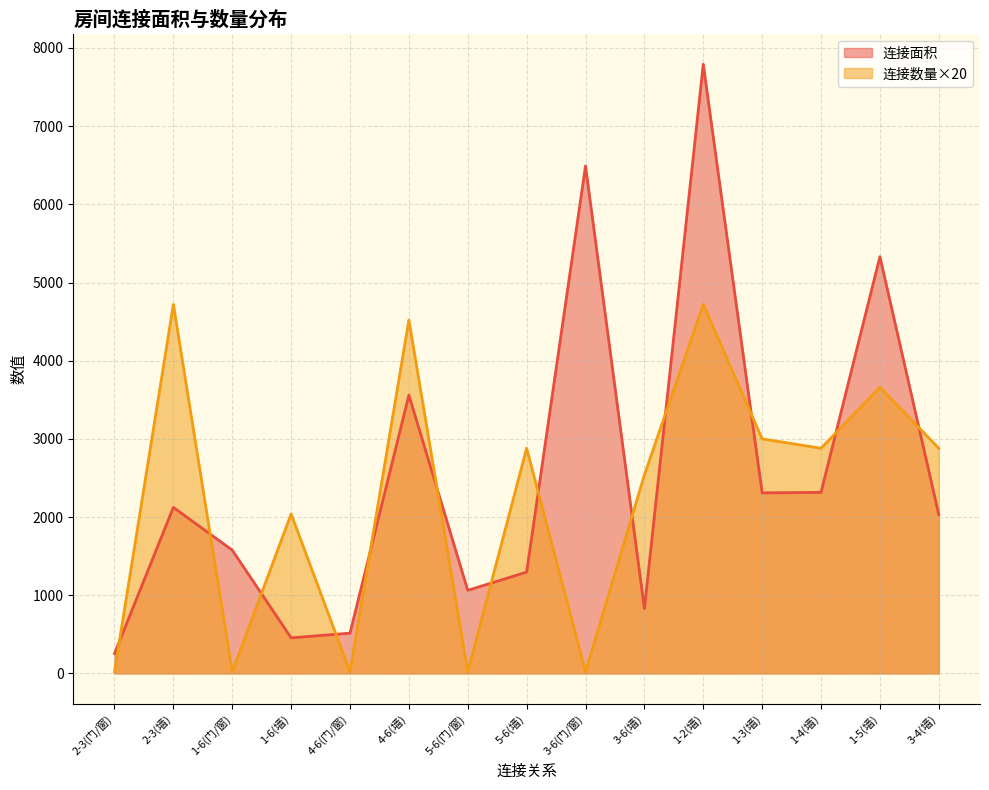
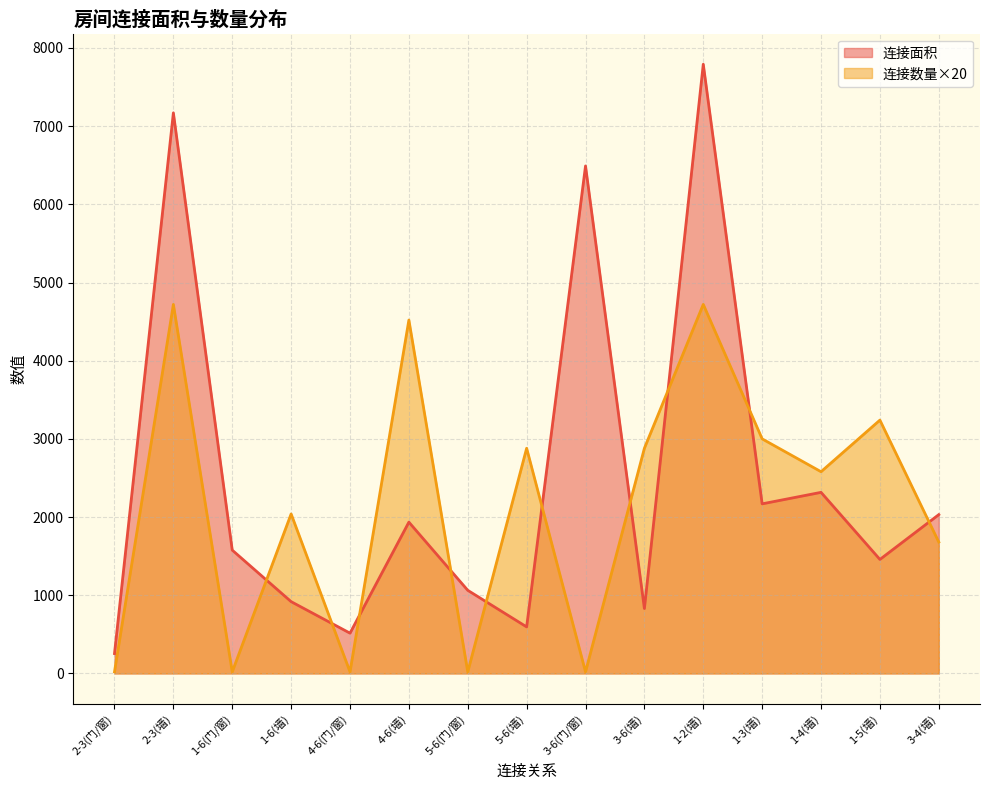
  {
    "连接面积": {
      "2-3(门/窗)": 300,
-     "2-3(墙)": 2100,
+     "2-3(墙)": 7200,
      "1-6(门/窗)": 1600,
-     "1-6(墙)": 500,
+     "1-6(墙)": 900,
      "4-6(门/窗)": 500,
-     "4-6(墙)": 3600,
+     "4-6(墙)": 1900,
      "5-6(门/窗)": 1100,
-     "5-6(墙)": 1300,
+     "5-6(墙)": 600,
      "3-6(门/窗)": 6500,
      "3-6(墙)": 800,
      "1-2(墙)": 7800,
-     "1-3(墙)": 2300,
+     "1-3(墙)": 2200,
      "1-4(墙)": 2300,
-     "1-5(墙)": 5300,
+     "1-5(墙)": 1500,
      "3-4(墙)": 2000
    },
    "连接数量×20": {
      "2-3(门/窗)": 0,
      "2-3(墙)": 4700,
      "1-6(门/窗)": 0,
      "1-6(墙)": 2000,
      "4-6(门/窗)": 0,
      "4-6(墙)": 4500,
      "5-6(门/窗)": 0,
      "5-6(墙)": 2900,
      "3-6(门/窗)": 0,
-     "3-6(墙)": 2500,
+     "3-6(墙)": 2900,
      "1-2(墙)": 4700,
      "1-3(墙)": 3000,
-     "1-4(墙)": 2900,
-     "1-5(墙)": 3700,
-     "3-4(墙)": 2900
+     "1-4(墙)": 2600,
+     "1-5(墙)": 3200,
+     "3-4(墙)": 1700
    }
  }
